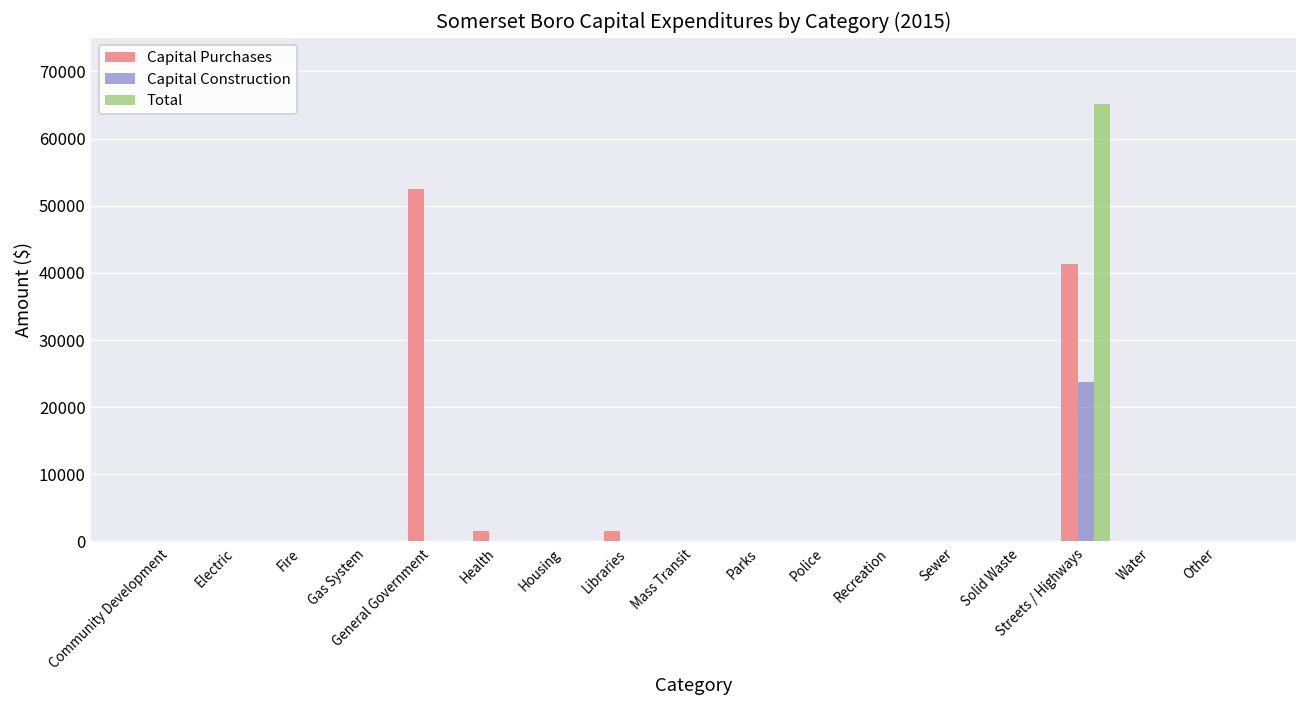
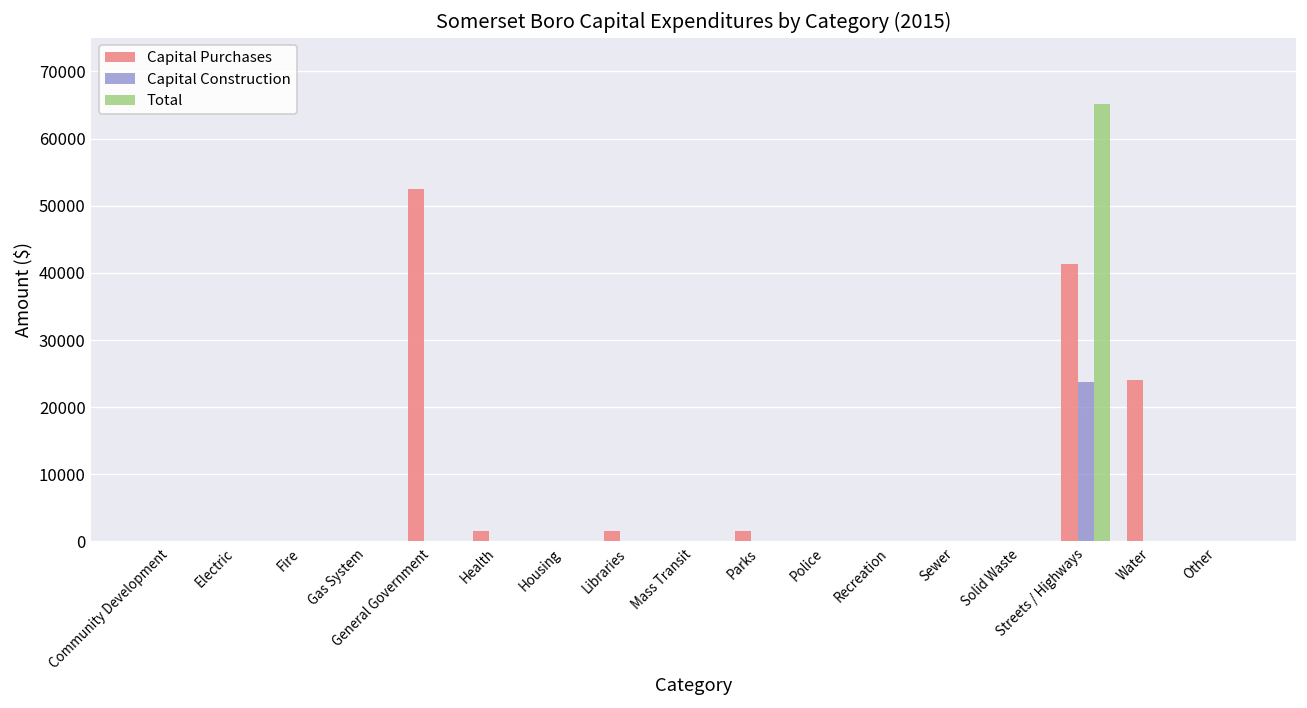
  {
    "Capital Purchases": {
      "Community Development": 0,
      "Electric": 0,
      "Fire": 0,
      "Gas System": 0,
      "General Government": 52000,
      "Health": 2000,
      "Housing": 0,
      "Libraries": 2000,
      "Mass Transit": 0,
-     "Parks": 0,
+     "Parks": 1000,
      "Police": 0,
      "Recreation": 0,
      "Sewer": 0,
      "Solid Waste": 0,
      "Streets / Highways": 41000,
-     "Water": 0,
+     "Water": 24000,
      "Other": 0
    },
    "Capital Construction": {
      "Community Development": 0,
      "Electric": 0,
      "Fire": 0,
      "Gas System": 0,
      "General Government": 0,
      "Health": 0,
      "Housing": 0,
      "Libraries": 0,
      "Mass Transit": 0,
      "Parks": 0,
      "Police": 0,
      "Recreation": 0,
      "Sewer": 0,
      "Solid Waste": 0,
      "Streets / Highways": 24000,
      "Water": 0,
      "Other": 0
    },
    "Total": {
      "Community Development": 0,
      "Electric": 0,
      "Fire": 0,
      "Gas System": 0,
      "General Government": 0,
      "Health": 0,
      "Housing": 0,
      "Libraries": 0,
      "Mass Transit": 0,
      "Parks": 0,
      "Police": 0,
      "Recreation": 0,
      "Sewer": 0,
      "Solid Waste": 0,
      "Streets / Highways": 65000,
      "Water": 0,
      "Other": 0
    }
  }
